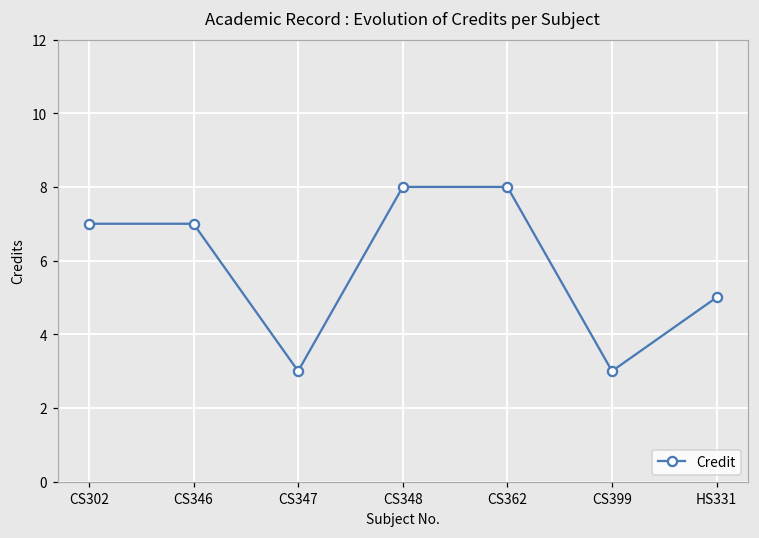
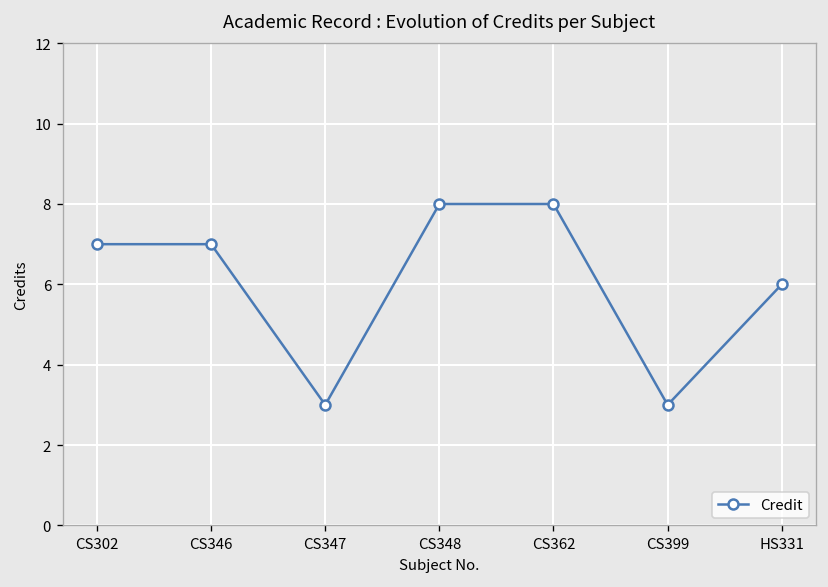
  {
    "CS302": 7,
    "CS346": 7,
    "CS347": 3,
    "CS348": 8,
    "CS362": 8,
    "CS399": 3,
-   "HS331": 5
+   "HS331": 6
  }
